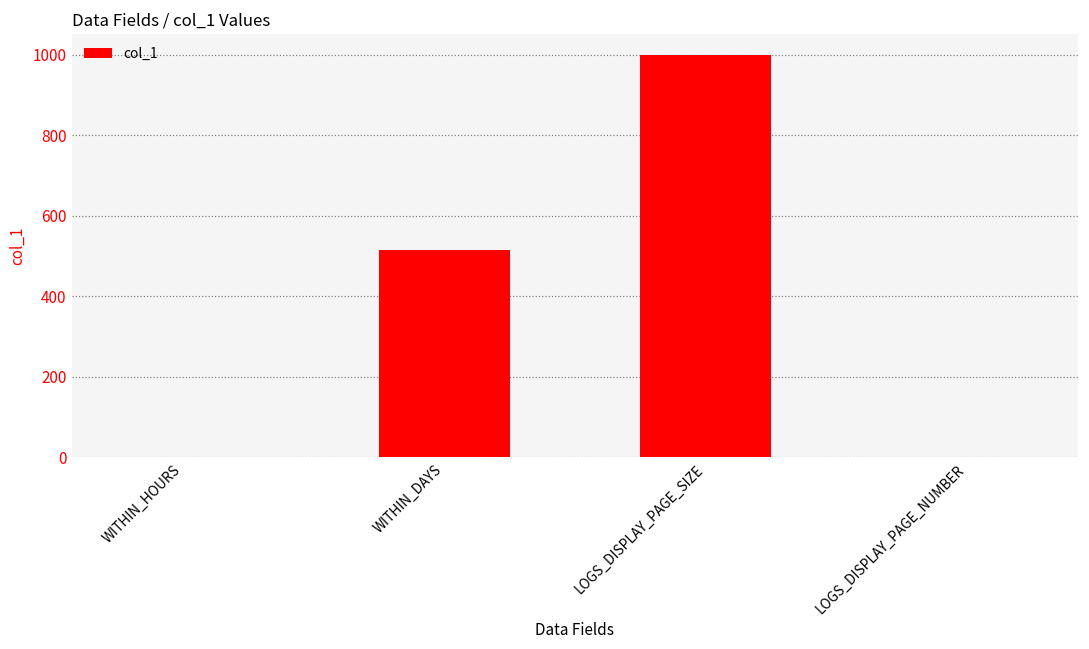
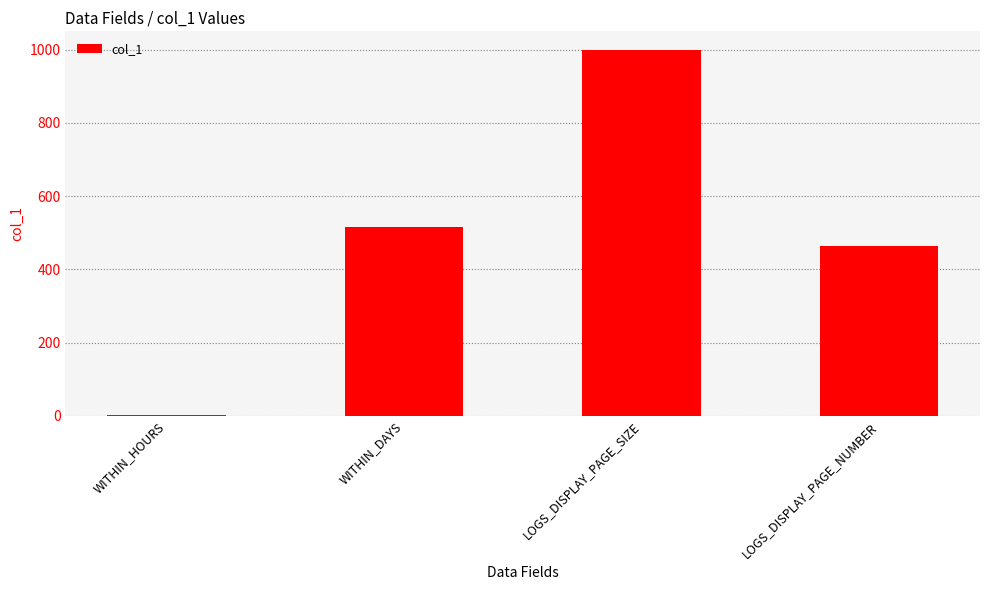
  {
    "WITHIN_DAYS": 520,
    "LOGS_DISPLAY_PAGE_SIZE": 1000,
-   "LOGS_DISPLAY_PAGE_NUMBER": 0
+   "LOGS_DISPLAY_PAGE_NUMBER": 470
  }
